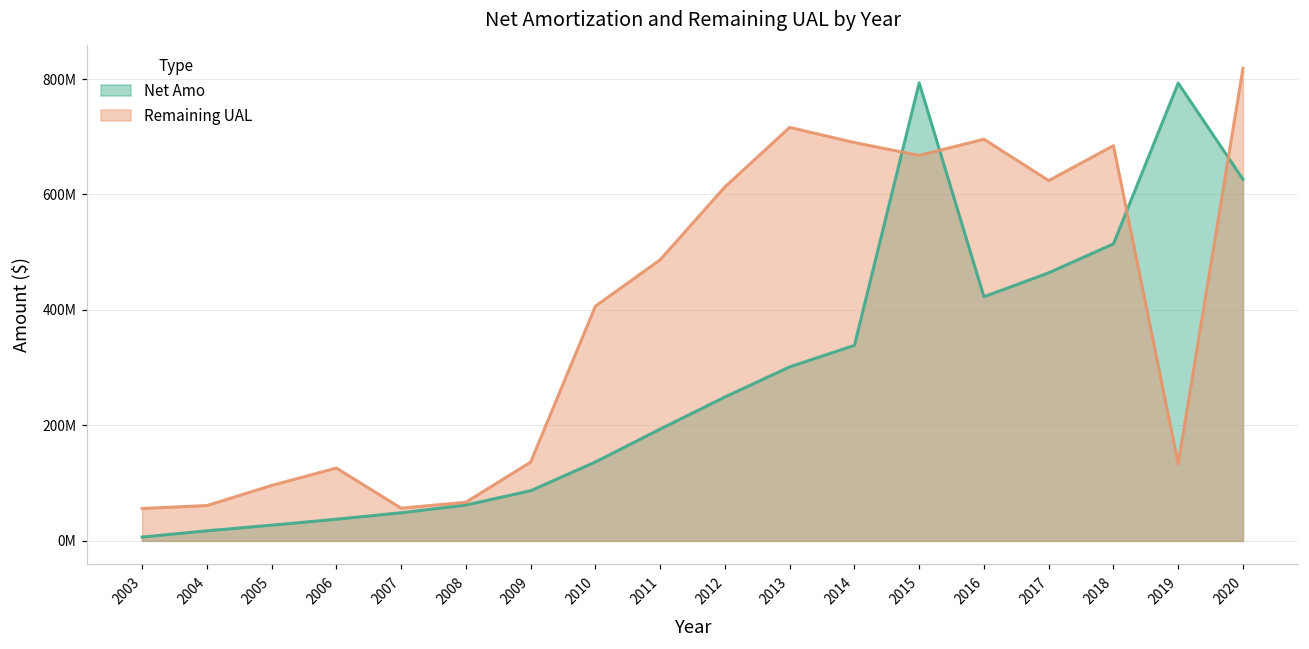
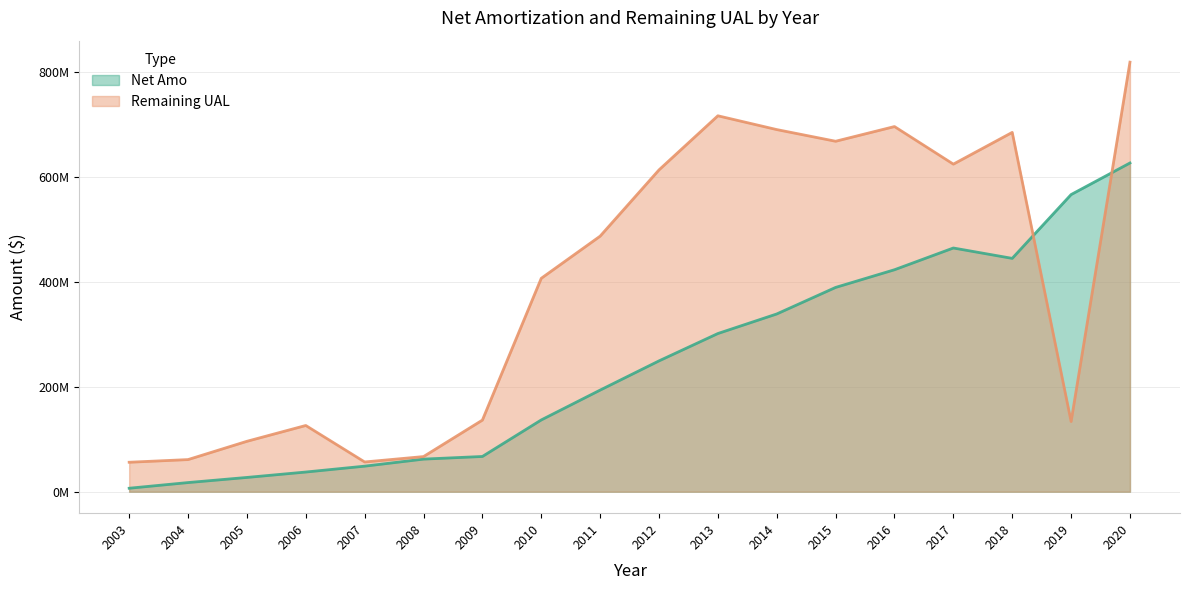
  {
    "Net Amo": {
      "2003": 10000000,
      "2004": 20000000,
      "2005": 30000000,
      "2006": 40000000,
      "2007": 50000000,
-     "2009": 90000000,
+     "2009": 70000000,
      "2010": 140000000,
      "2011": 190000000,
      "2012": 250000000,
      "2013": 300000000,
      "2014": 340000000,
-     "2015": 790000000,
+     "2015": 390000000,
      "2016": 420000000,
      "2017": 460000000,
-     "2018": 510000000,
-     "2019": 790000000,
+     "2018": 440000000,
+     "2019": 570000000,
      "2020": 630000000
    },
    "Remaining UAL": {
      "2003": 60000000,
      "2004": 60000000,
      "2005": 100000000,
      "2006": 130000000,
      "2007": 60000000,
      "2009": 140000000,
      "2010": 410000000,
      "2011": 490000000,
      "2012": 610000000,
      "2013": 720000000,
      "2014": 690000000,
      "2015": 670000000,
      "2016": 700000000,
      "2017": 620000000,
      "2018": 680000000,
      "2019": 130000000,
      "2020": 820000000
    }
  }
